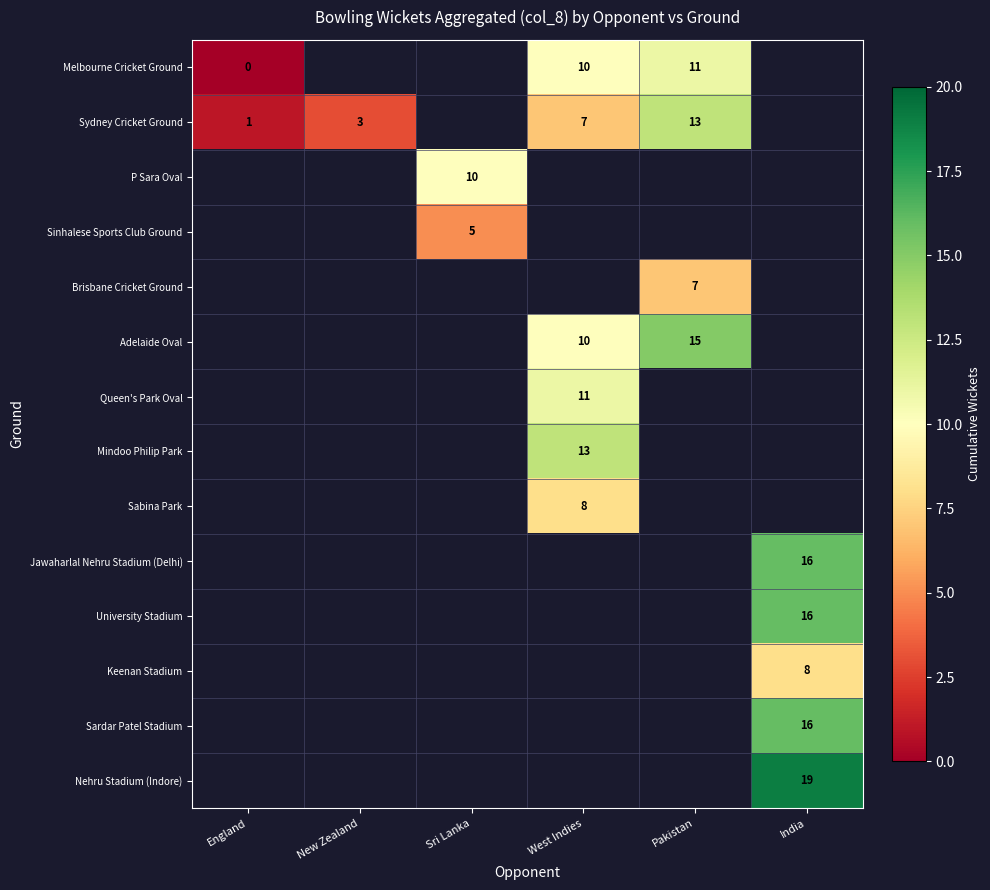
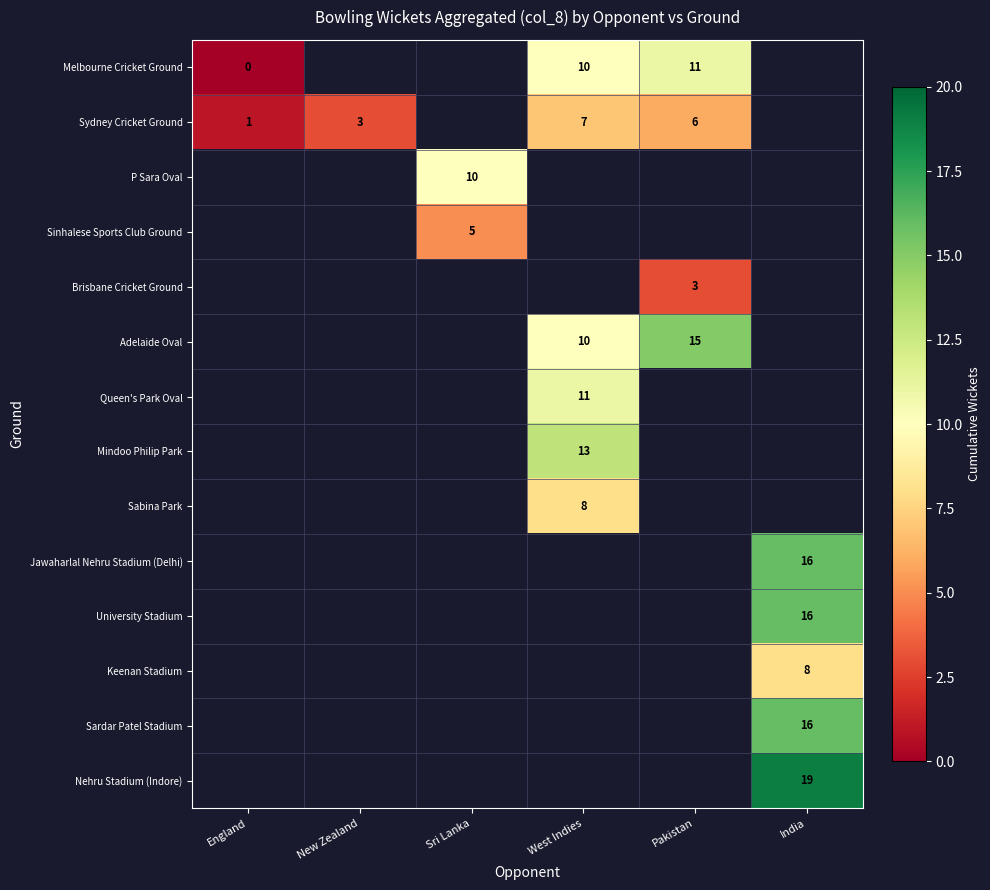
  {
    "Melbourne Cricket Ground": {
      "England": 0,
      "West Indies": 10,
      "Pakistan": 11
    },
    "Sydney Cricket Ground": {
      "England": 1,
      "New Zealand": 3,
      "West Indies": 7,
-     "Pakistan": 13
+     "Pakistan": 6
    },
    "P Sara Oval": {
      "Sri Lanka": 10
    },
    "Sinhalese Sports Club Ground": {
      "Sri Lanka": 5
    },
    "Brisbane Cricket Ground": {
-     "Pakistan": 7
+     "Pakistan": 3
    },
    "Adelaide Oval": {
      "West Indies": 10,
      "Pakistan": 15
    },
    "Queen's Park Oval": {
      "West Indies": 11
    },
    "Mindoo Philip Park": {
      "West Indies": 13
    },
    "Sabina Park": {
      "West Indies": 8
    },
    "Jawaharlal Nehru Stadium (Delhi)": {
      "India": 16
    },
    "University Stadium": {
      "India": 16
    },
    "Keenan Stadium": {
      "India": 8
    },
    "Sardar Patel Stadium": {
      "India": 16
    },
    "Nehru Stadium (Indore)": {
      "India": 19
    }
  }
